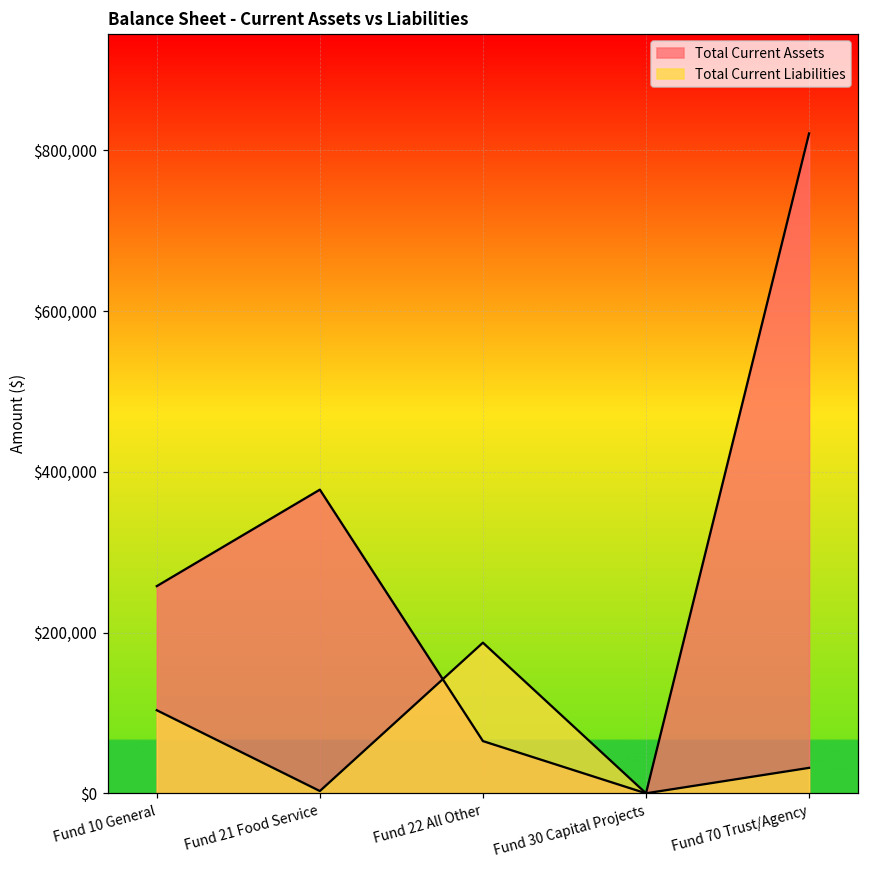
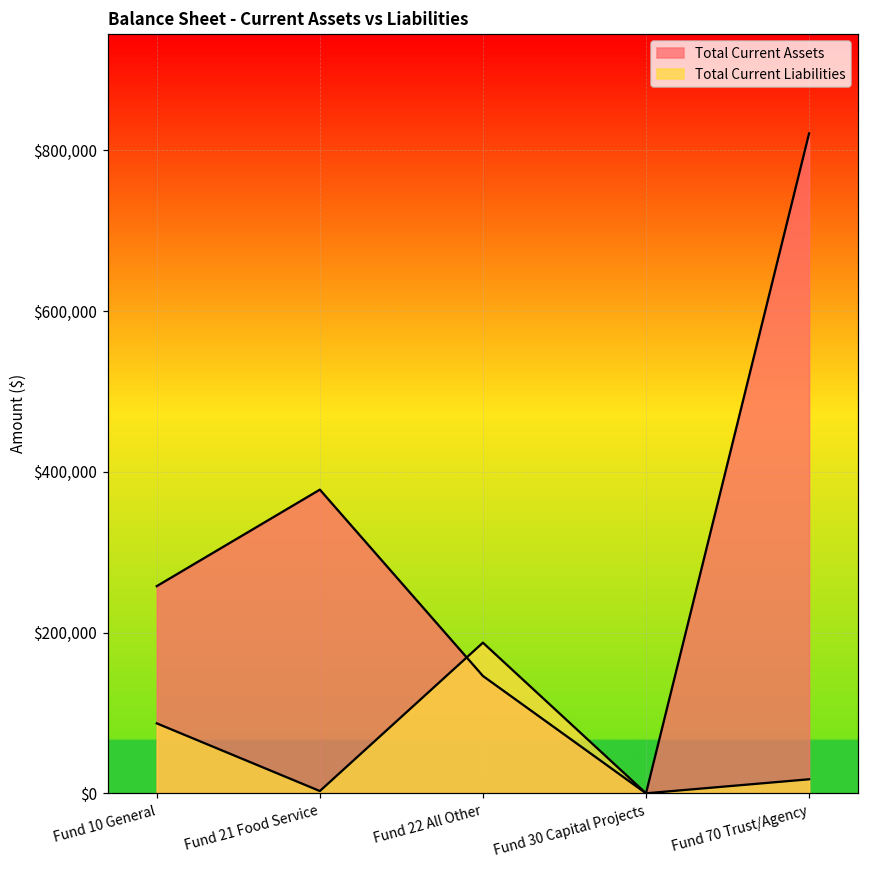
  {
    "Total Current Assets": {
      "Fund 10 General": "$260,000",
      "Fund 21 Food Service": "$380,000",
-     "Fund 22 All Other": "$60,000",
+     "Fund 22 All Other": "$150,000",
      "Fund 70 Trust/Agency": "$820,000"
    },
    "Total Current Liabilities": {
-     "Fund 10 General": "$100,000",
+     "Fund 10 General": "$90,000",
      "Fund 21 Food Service": "$0",
      "Fund 22 All Other": "$190,000",
-     "Fund 70 Trust/Agency": "$30,000"
+     "Fund 70 Trust/Agency": "$20,000"
    }
  }
